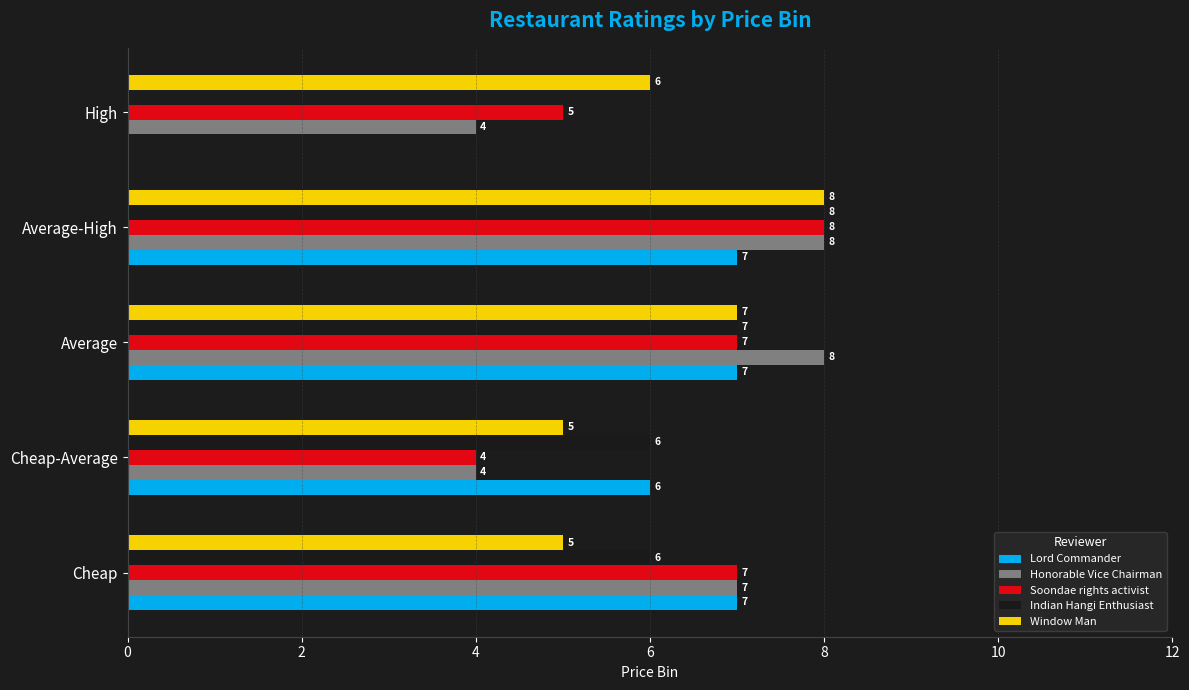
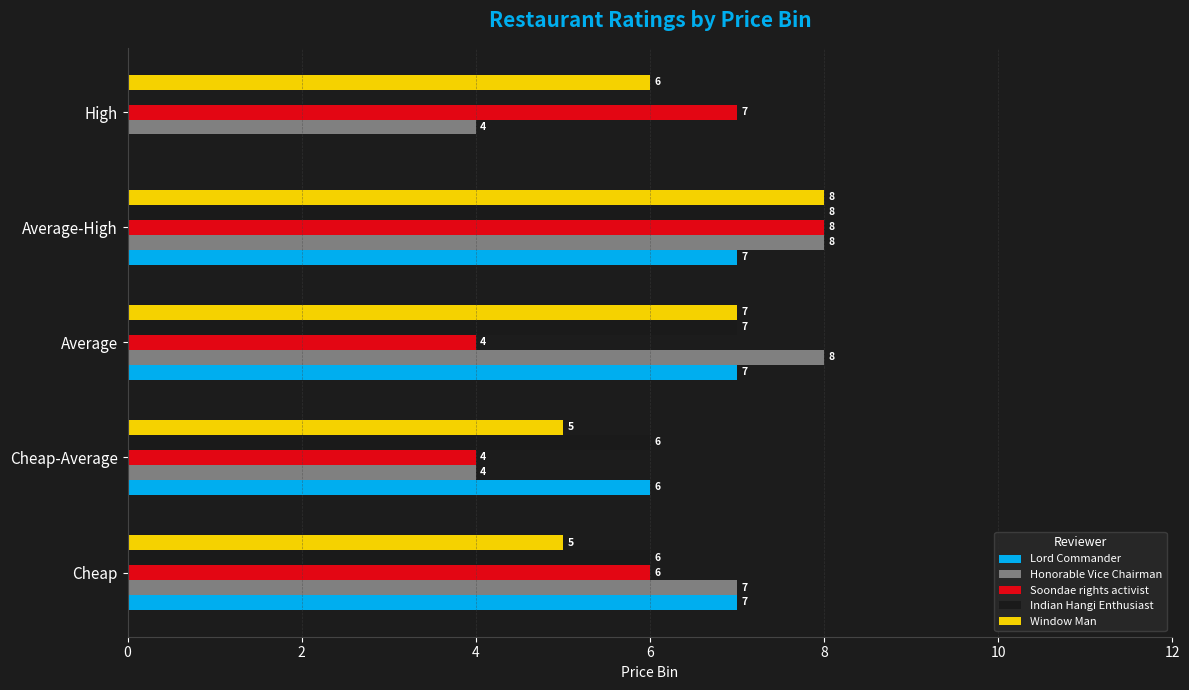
  {
    "Lord Commander": {
      "Average-High": 7,
      "Average": 7,
      "Cheap-Average": 6,
      "Cheap": 7
    },
    "Honorable Vice Chairman": {
      "High": 4,
      "Average-High": 8,
      "Average": 8,
      "Cheap-Average": 4,
      "Cheap": 7
    },
    "Soondae rights activist": {
-     "High": 5,
+     "High": 7,
      "Average-High": 8,
-     "Average": 7,
+     "Average": 4,
      "Cheap-Average": 4,
-     "Cheap": 7
+     "Cheap": 6
    },
    "Indian Hangi Enthusiast": {
      "Average-High": 8,
      "Average": 7,
      "Cheap-Average": 6,
      "Cheap": 6
    },
    "Window Man": {
      "High": 6,
      "Average-High": 8,
      "Average": 7,
      "Cheap-Average": 5,
      "Cheap": 5
    }
  }
